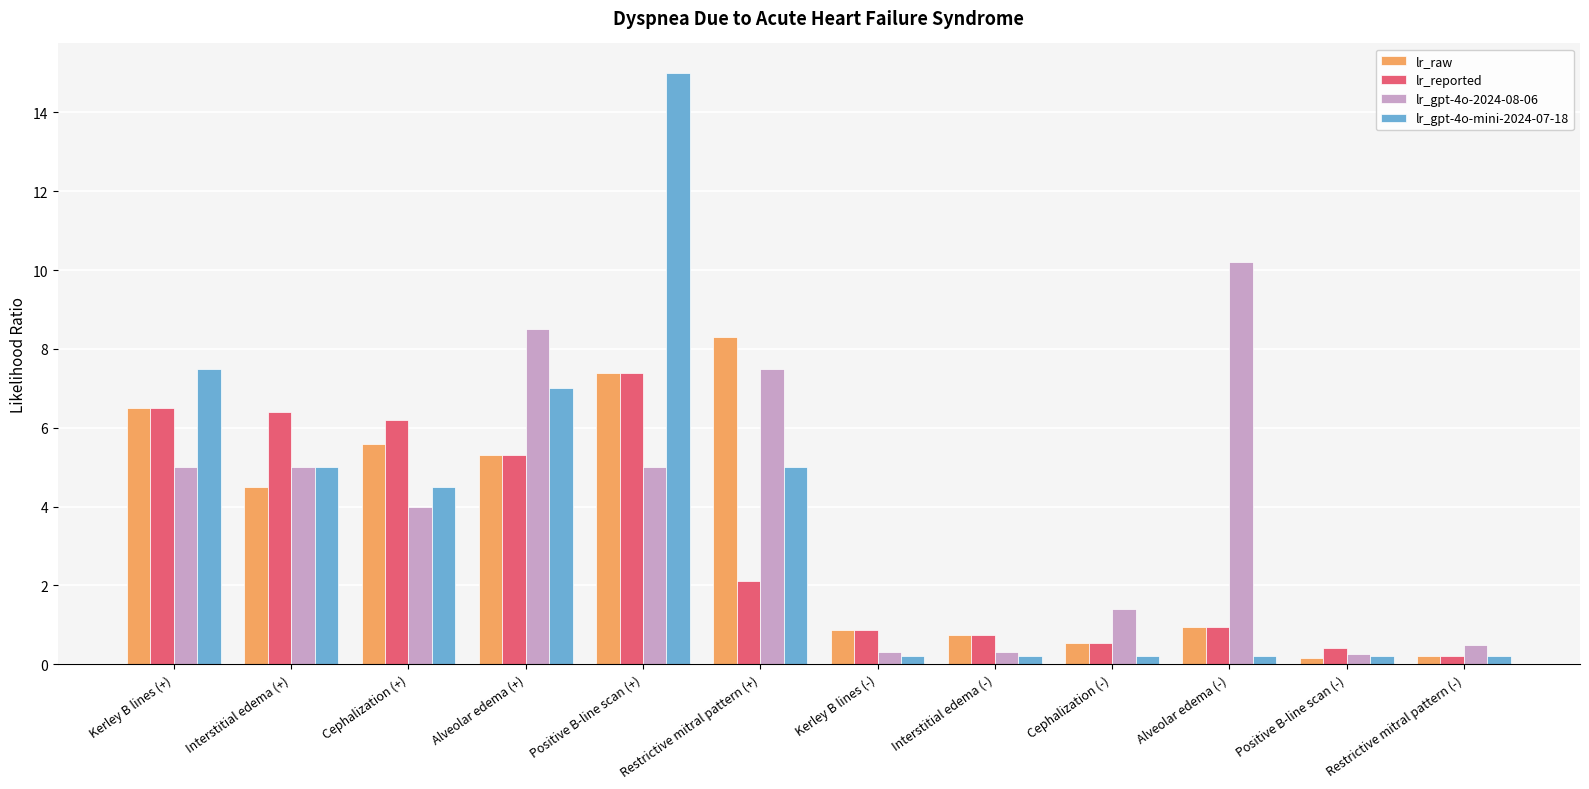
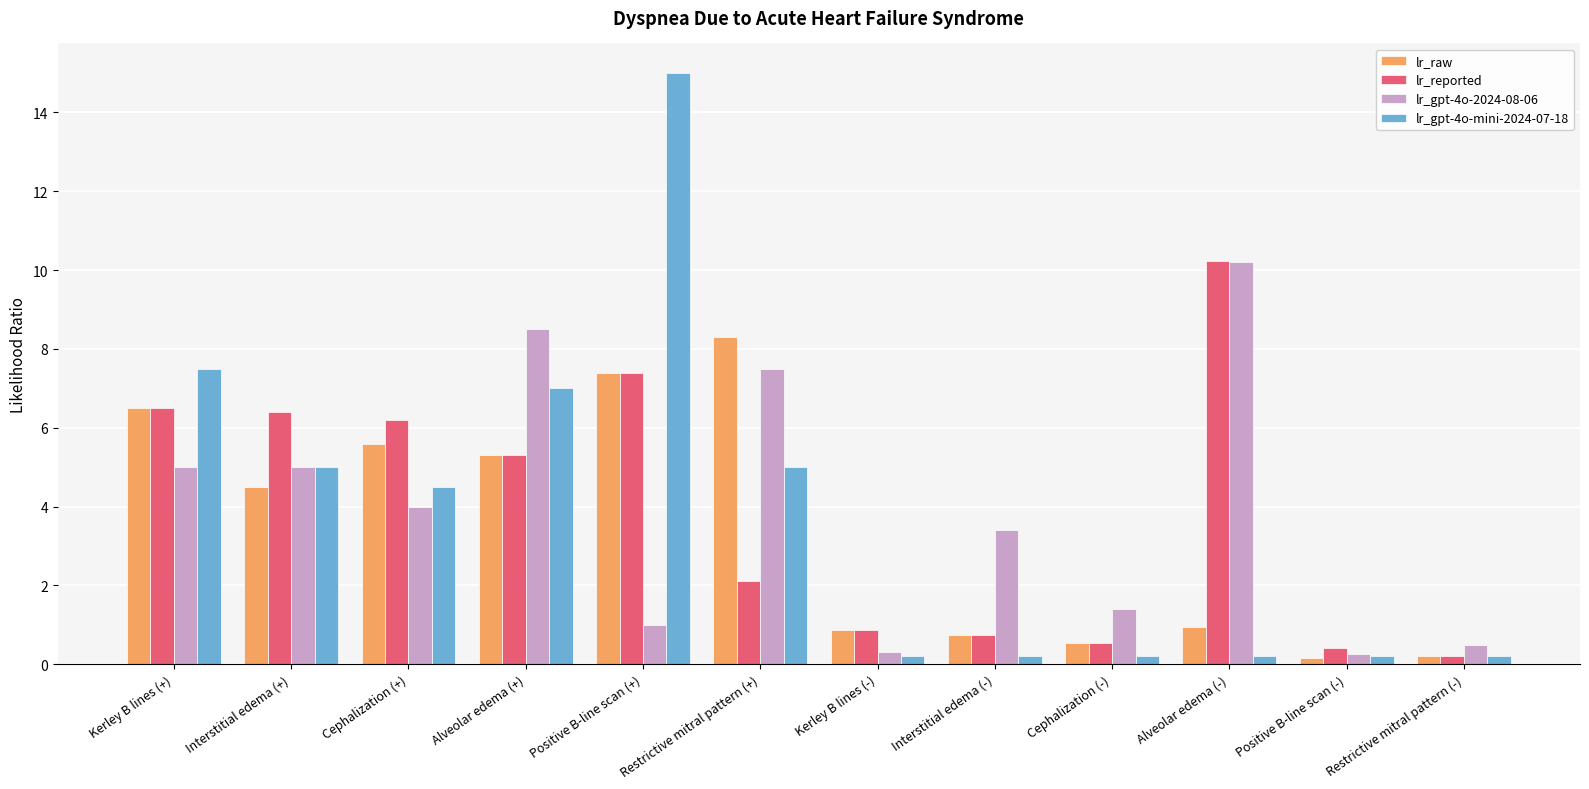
  {
    "lr_raw": {
      "Kerley B lines (+)": 6.5,
      "Interstitial edema (+)": 4.5,
      "Cephalization (+)": 5.6,
      "Alveolar edema (+)": 5.3,
      "Positive B-line scan (+)": 7.4,
      "Restrictive mitral pattern (+)": 8.3,
      "Kerley B lines (-)": 0.9,
      "Interstitial edema (-)": 0.7,
      "Cephalization (-)": 0.5,
      "Alveolar edema (-)": 1.0,
      "Positive B-line scan (-)": 0.2,
      "Restrictive mitral pattern (-)": 0.2
    },
    "lr_reported": {
      "Kerley B lines (+)": 6.5,
      "Interstitial edema (+)": 6.4,
      "Cephalization (+)": 6.2,
      "Alveolar edema (+)": 5.3,
      "Positive B-line scan (+)": 7.4,
      "Restrictive mitral pattern (+)": 2.1,
      "Kerley B lines (-)": 0.9,
      "Interstitial edema (-)": 0.7,
      "Cephalization (-)": 0.5,
-     "Alveolar edema (-)": 1.0,
+     "Alveolar edema (-)": 10.2,
      "Positive B-line scan (-)": 0.4,
      "Restrictive mitral pattern (-)": 0.2
    },
    "lr_gpt-4o-2024-08-06": {
      "Kerley B lines (+)": 5.0,
      "Interstitial edema (+)": 5.0,
      "Cephalization (+)": 4.0,
      "Alveolar edema (+)": 8.5,
-     "Positive B-line scan (+)": 5,
+     "Positive B-line scan (+)": 1,
      "Restrictive mitral pattern (+)": 7.5,
      "Kerley B lines (-)": 0.3,
-     "Interstitial edema (-)": 0.3,
+     "Interstitial edema (-)": 3.4,
      "Cephalization (-)": 1.4,
      "Alveolar edema (-)": 10.2,
      "Positive B-line scan (-)": 0.3,
      "Restrictive mitral pattern (-)": 0.5
    },
    "lr_gpt-4o-mini-2024-07-18": {
      "Kerley B lines (+)": 7.5,
      "Interstitial edema (+)": 5.0,
      "Cephalization (+)": 4.5,
      "Alveolar edema (+)": 7.0,
      "Positive B-line scan (+)": 15.0,
      "Restrictive mitral pattern (+)": 5.0,
      "Kerley B lines (-)": 0.2,
      "Interstitial edema (-)": 0.2,
      "Cephalization (-)": 0.2,
      "Alveolar edema (-)": 0.2,
      "Positive B-line scan (-)": 0.2,
      "Restrictive mitral pattern (-)": 0.2
    }
  }
